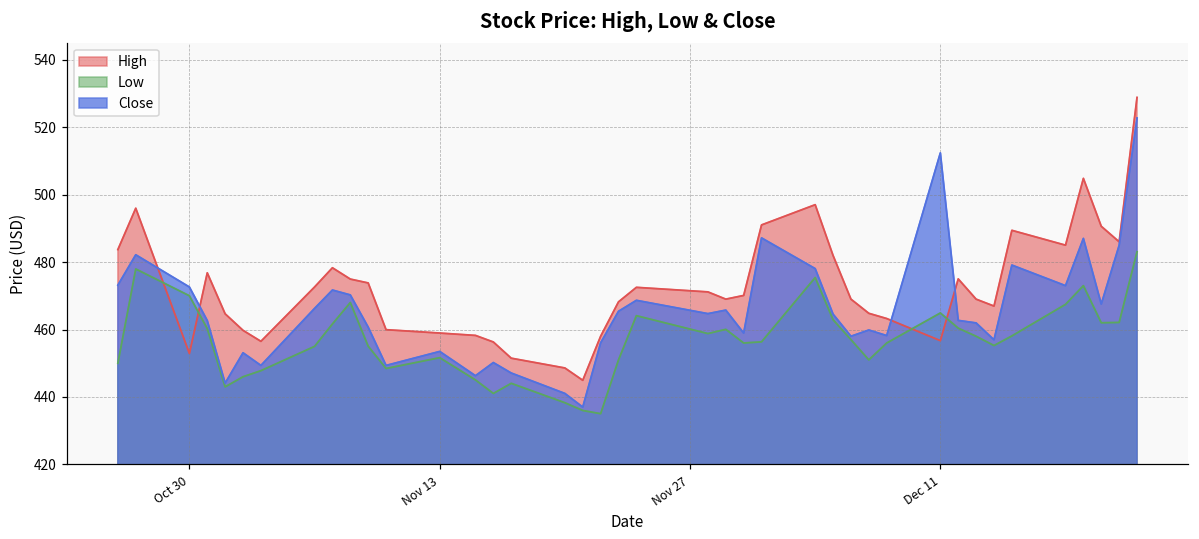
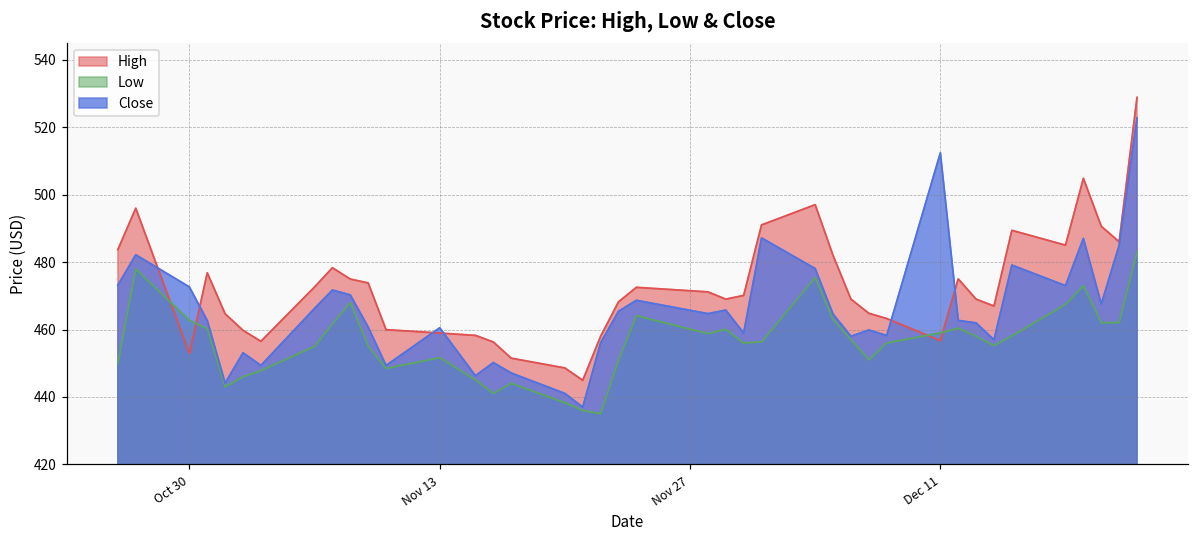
  {
    "High": {
      "Oct 30": 453,
      "Nov 13": 459,
      "Dec 11": 457
    },
    "Low": {
-     "Oct 30": 470,
+     "Oct 30": 463,
      "Nov 13": 452,
-     "Dec 11": 465
+     "Dec 11": 459
    },
    "Close": {
      "Oct 30": 473,
-     "Nov 13": 454,
+     "Nov 13": 461,
      "Dec 11": 512
    }
  }
